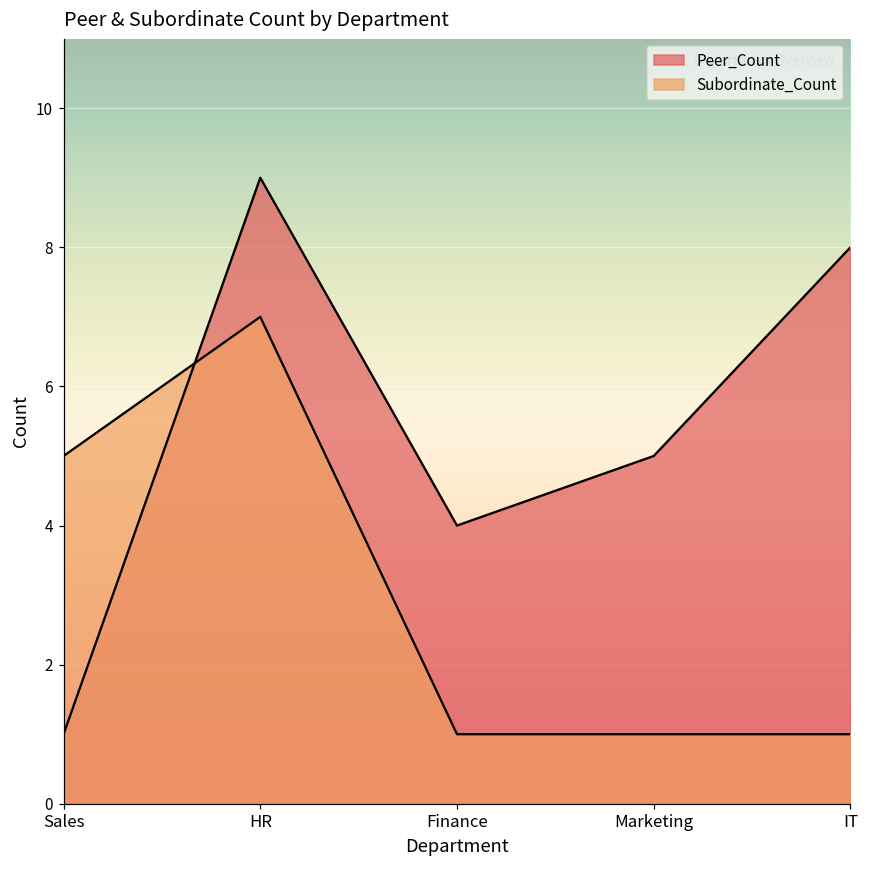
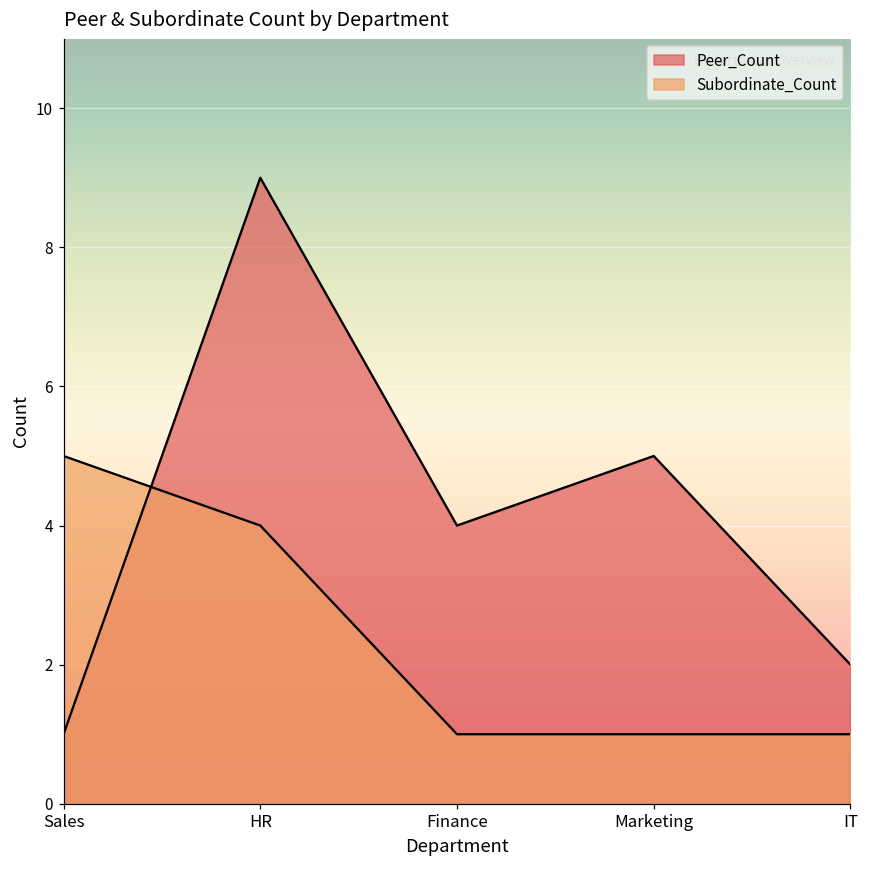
  {
    "Peer_Count": {
      "Sales": 1,
      "HR": 9,
      "Finance": 4,
      "Marketing": 5,
-     "IT": 8
+     "IT": 2
    },
    "Subordinate_Count": {
      "Sales": 5,
-     "HR": 7,
+     "HR": 4,
      "Finance": 1,
      "Marketing": 1,
      "IT": 1
    }
  }
